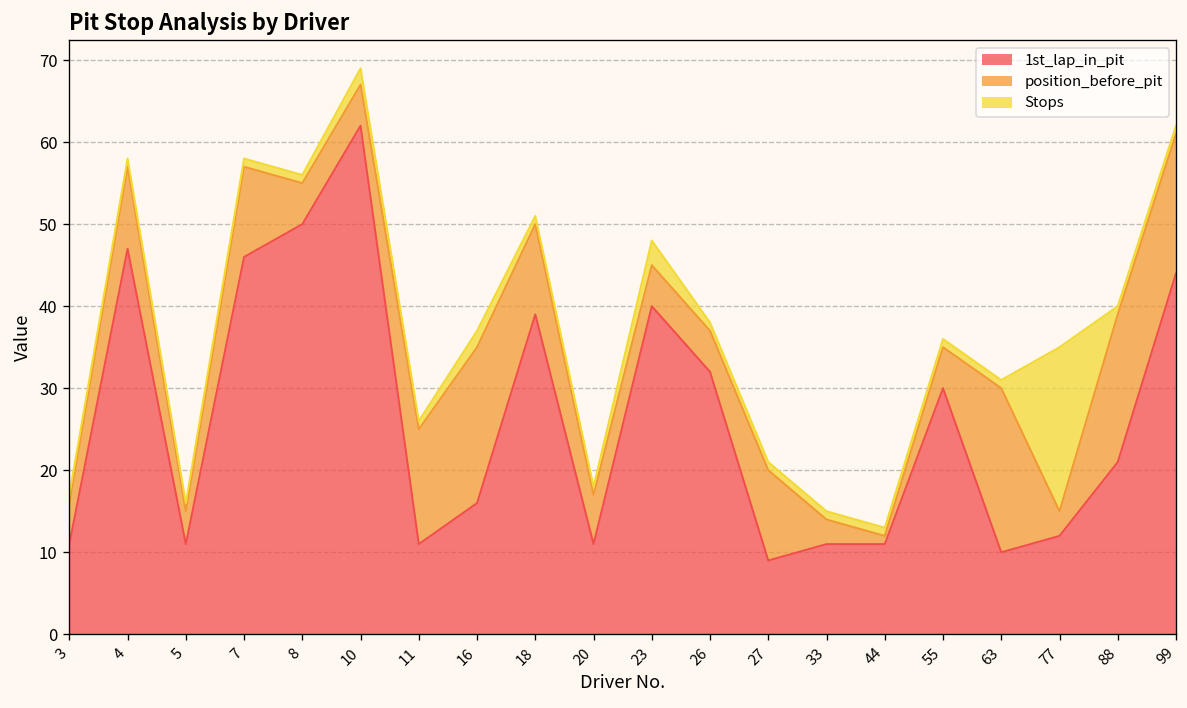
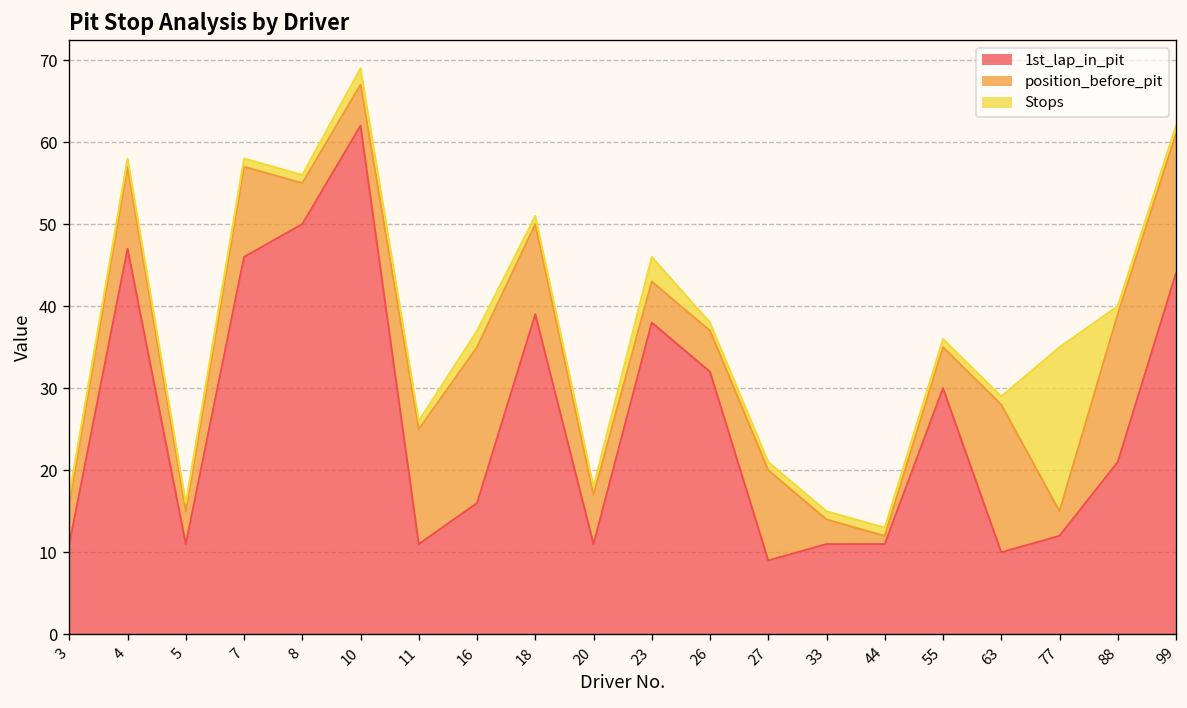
  {
    "1st_lap_in_pit": {
      "3": 11,
      "4": 47,
      "5": 11,
      "7": 46,
      "8": 50,
      "10": 62,
      "11": 11,
      "16": 16,
      "18": 39,
      "20": 11,
-     "23": 40,
+     "23": 38,
      "26": 32,
      "27": 9,
      "33": 11,
      "44": 11,
      "55": 30,
      "63": 10,
      "77": 12,
      "88": 21,
      "99": 44
    },
    "position_before_pit": {
      "3": 5,
      "4": 10,
      "5": 4,
      "7": 11,
      "8": 5,
      "10": 5,
      "11": 14,
      "16": 19,
      "18": 11,
      "20": 6,
      "23": 5,
      "26": 5,
      "27": 11,
      "33": 3,
      "44": 1,
      "55": 5,
-     "63": 20,
+     "63": 18,
      "77": 3,
      "88": 18,
      "99": 17
    },
    "Stops": {
      "3": 1,
      "4": 1,
      "5": 1,
      "7": 1,
      "8": 1,
      "10": 2,
      "11": 1,
      "16": 2,
      "18": 1,
      "20": 1,
      "23": 3,
      "26": 1,
      "27": 1,
      "33": 1,
      "44": 1,
      "55": 1,
      "63": 1,
      "77": 20,
      "88": 1,
      "99": 1
    }
  }
